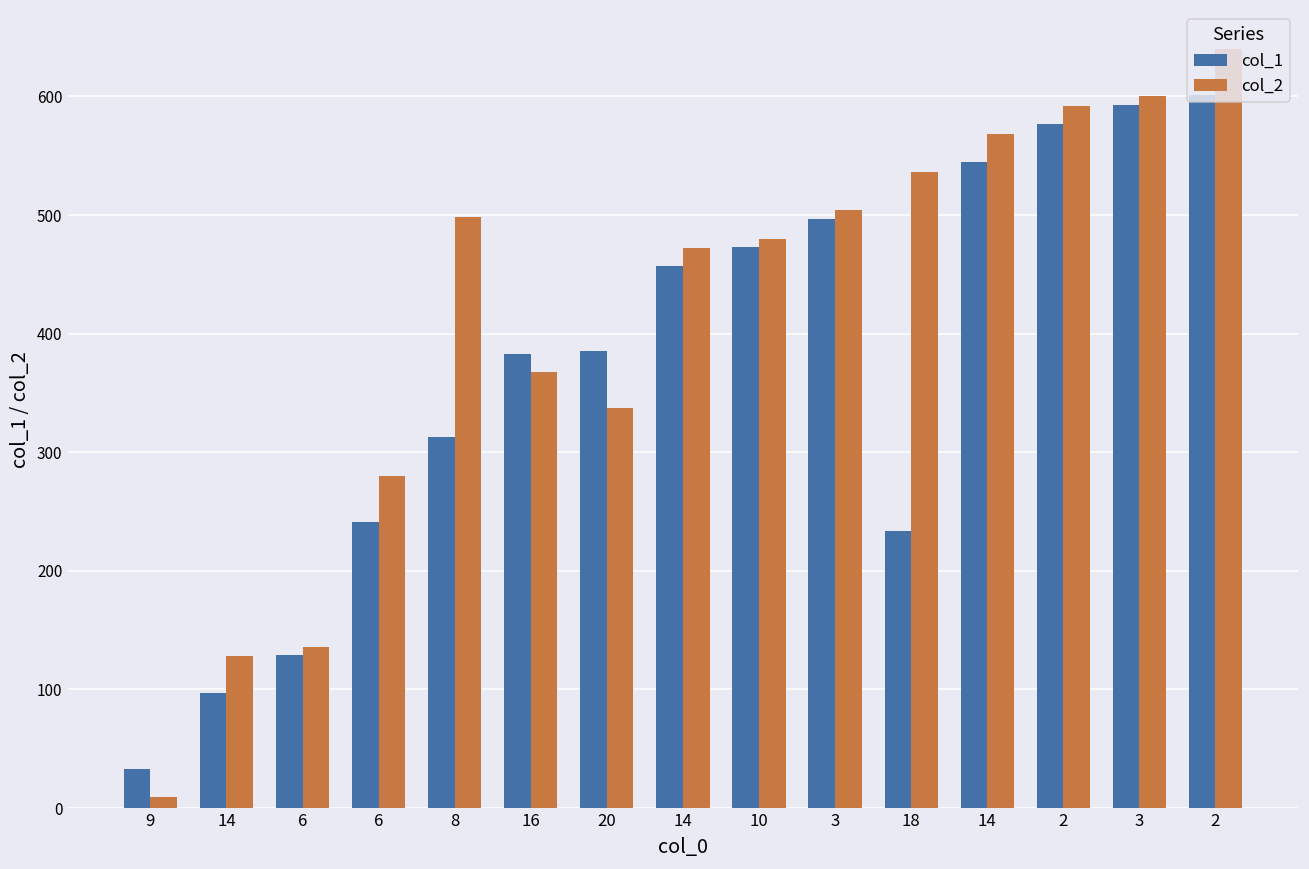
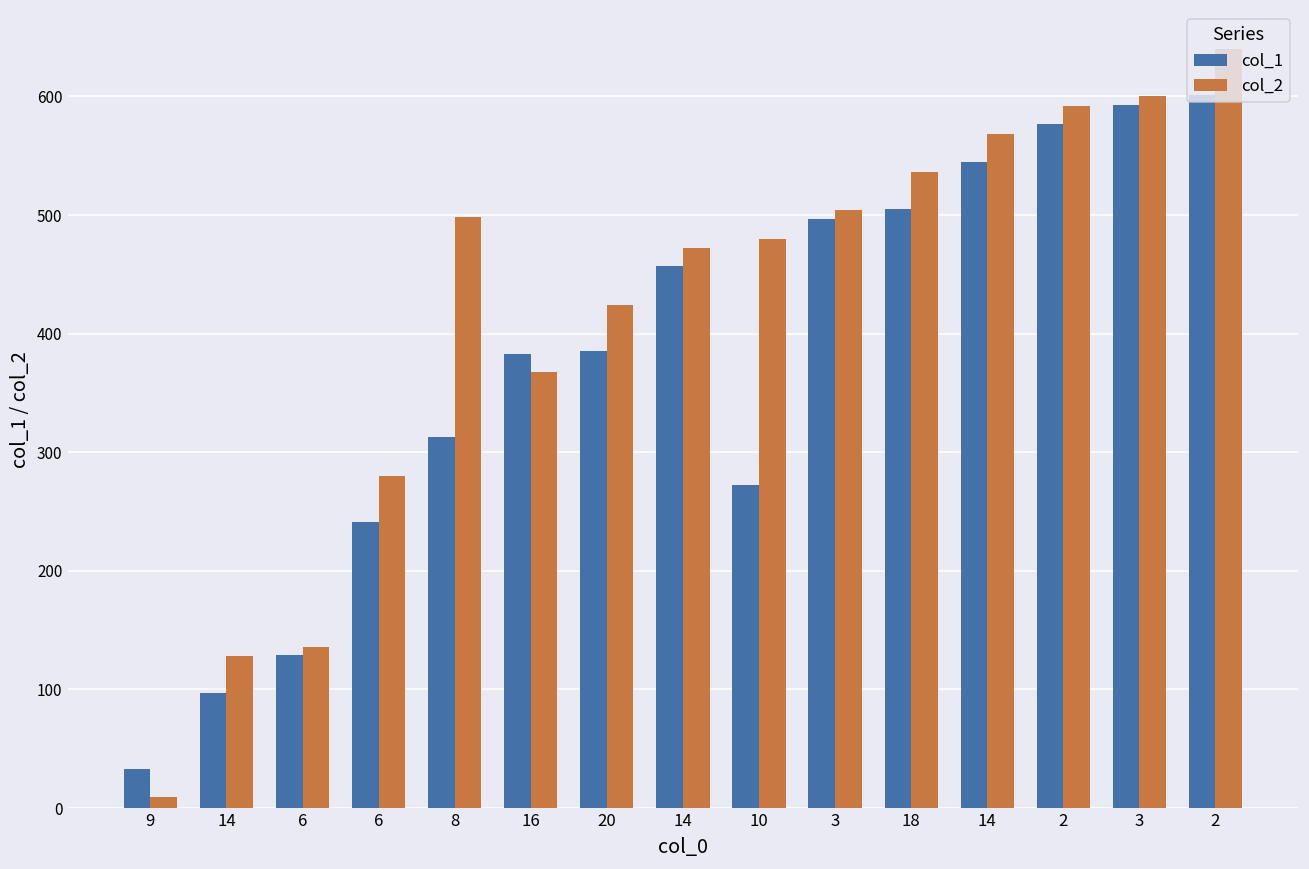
  {
    "col_1": {
      "9": 33,
      "8": 313,
      "16": 383,
      "20": 385,
-     "10": 473,
-     "18": 234
+     "10": 272,
+     "18": 505
    },
    "col_2": {
      "9": 9,
      "8": 498,
      "16": 368,
-     "20": 337,
+     "20": 424,
      "10": 480,
      "18": 536
    }
  }
